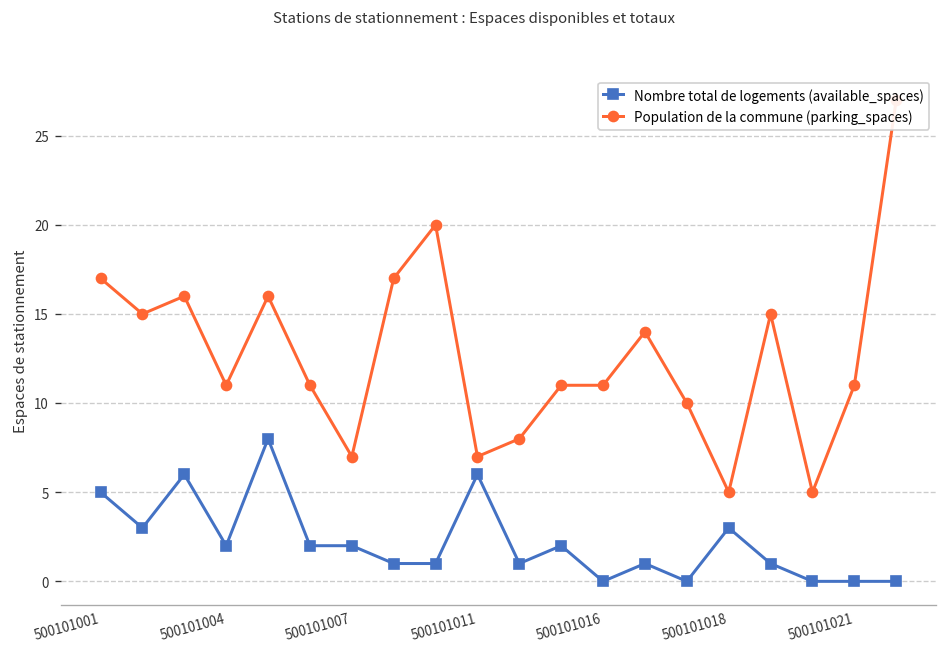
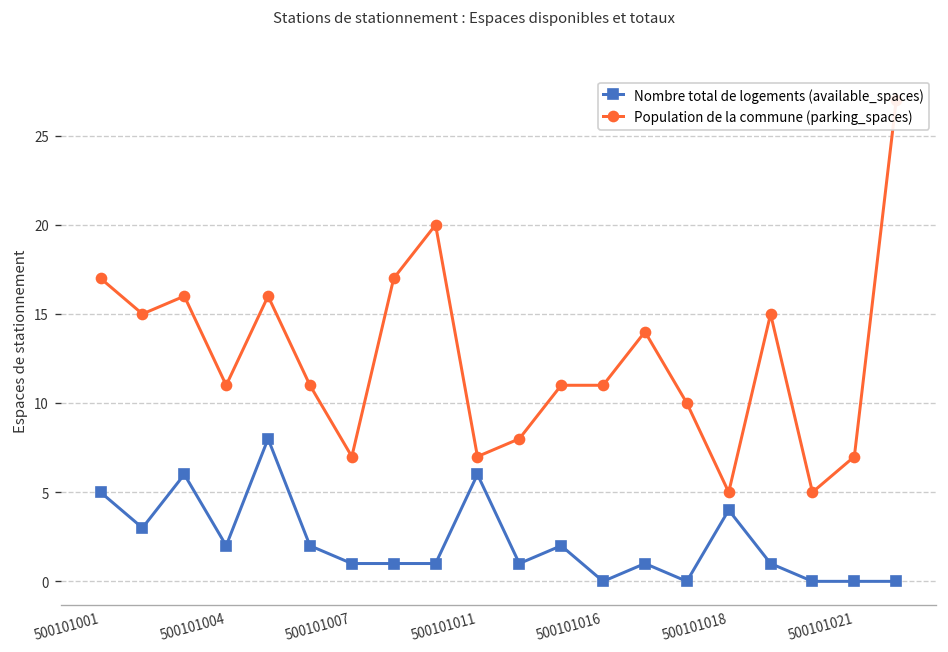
  {
    "Nombre total de logements (available_spaces)": {
      "500101001": 5,
      "500101004": 2,
-     "500101007": 2,
+     "500101007": 1,
      "500101011": 6,
      "500101016": 0,
-     "500101018": 3,
+     "500101018": 4,
      "500101021": 0
    },
    "Population de la commune (parking_spaces)": {
      "500101001": 17,
      "500101004": 11,
      "500101007": 7,
      "500101011": 7,
      "500101016": 11,
      "500101018": 5,
-     "500101021": 11
+     "500101021": 7
    }
  }
